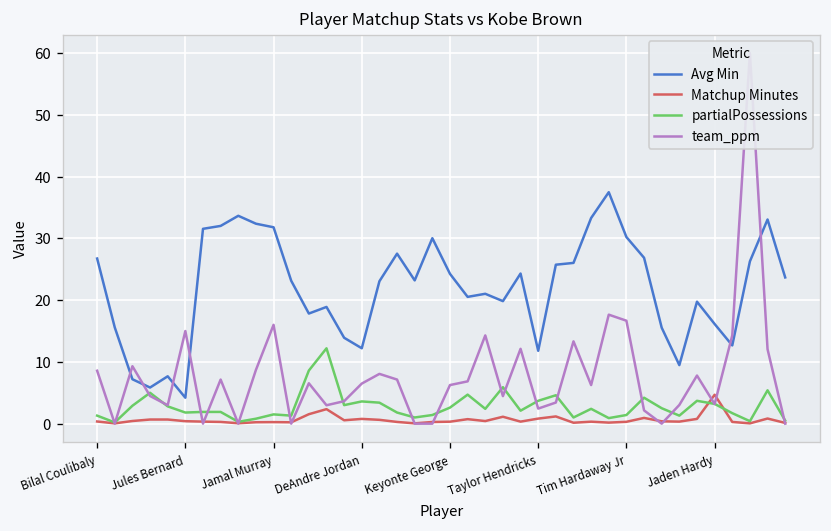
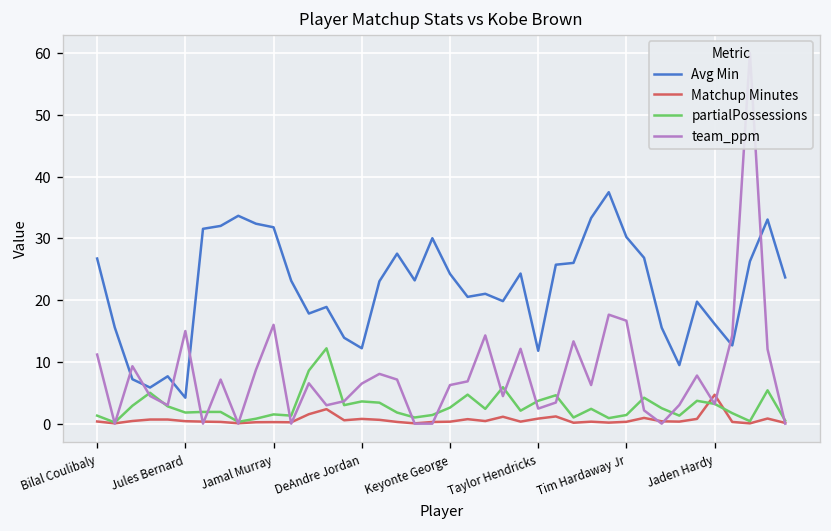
  {
    "Avg Min": {
      "Bilal Coulibaly": 27,
      "Jules Bernard": 4,
      "Jamal Murray": 32,
      "DeAndre Jordan": 12,
      "Keyonte George": 24,
      "Taylor Hendricks": 12,
      "Tim Hardaway Jr": 30,
      "Jaden Hardy": 16
    },
    "Matchup Minutes": {
      "Bilal Coulibaly": 0,
      "Jules Bernard": 0,
      "Jamal Murray": 0,
      "DeAndre Jordan": 1,
      "Keyonte George": 0,
      "Taylor Hendricks": 1,
      "Tim Hardaway Jr": 0,
      "Jaden Hardy": 5
    },
    "partialPossessions": {
      "Bilal Coulibaly": 1,
      "Jules Bernard": 2,
      "Jamal Murray": 2,
      "DeAndre Jordan": 4,
      "Keyonte George": 3,
      "Taylor Hendricks": 4,
      "Tim Hardaway Jr": 1
    },
    "team_ppm": {
-     "Bilal Coulibaly": 9,
+     "Bilal Coulibaly": 11,
      "Jules Bernard": 15,
      "Jamal Murray": 16,
      "DeAndre Jordan": 6,
      "Keyonte George": 6,
      "Taylor Hendricks": 2,
      "Tim Hardaway Jr": 17
    }
  }
